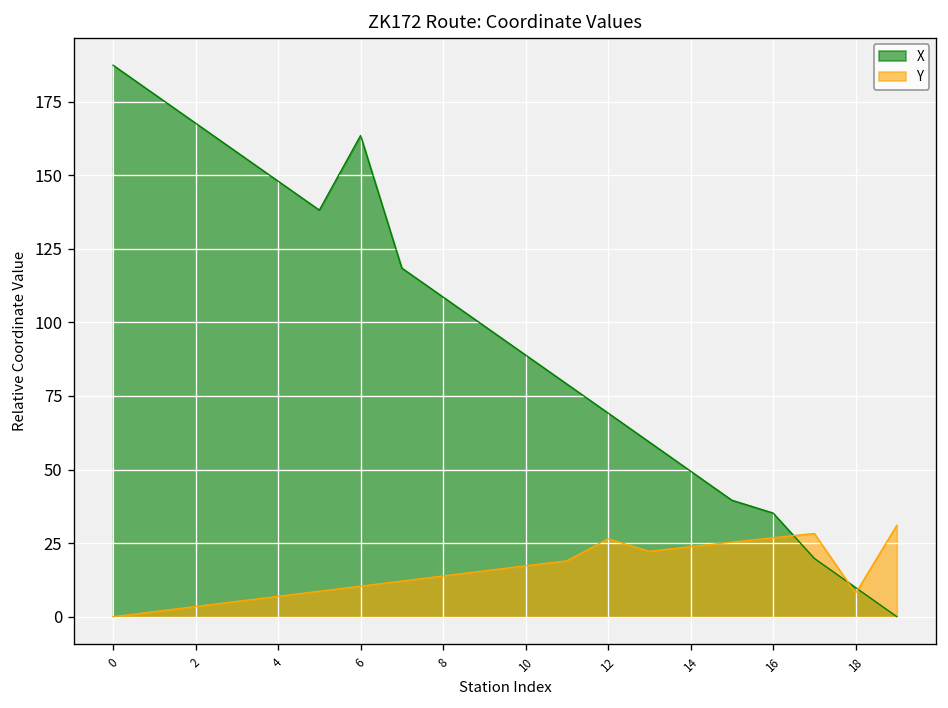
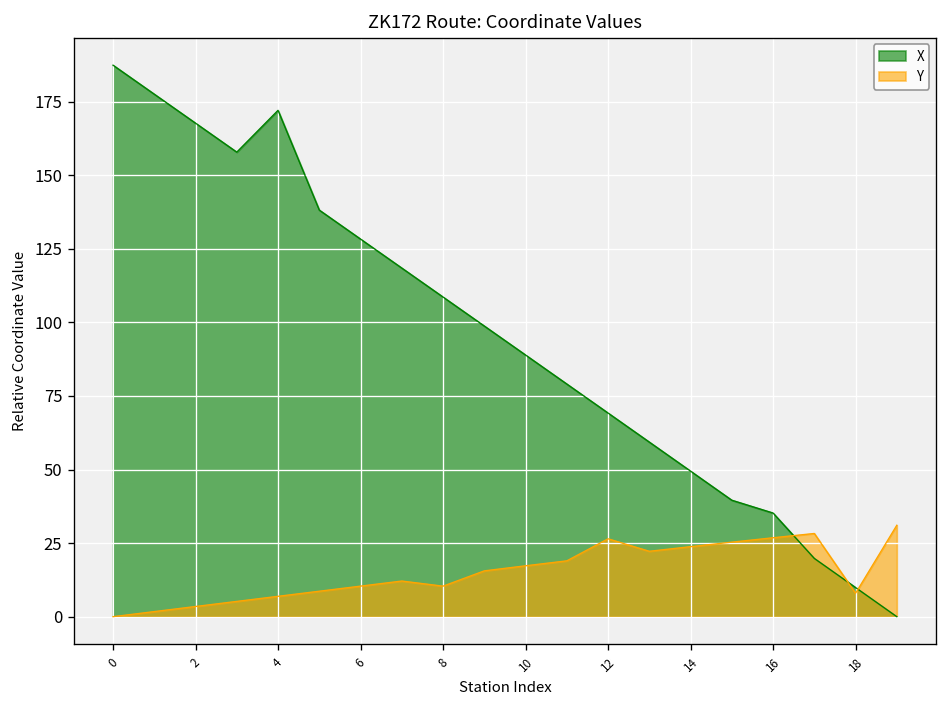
  {
    "X": {
      "0": 187,
      "2": 168,
-     "4": 148,
-     "6": 164,
+     "4": 172,
+     "6": 128,
      "8": 109,
      "10": 89,
      "12": 69,
      "14": 49,
      "16": 35,
      "18": 10
    },
    "Y": {
      "0": 0,
      "2": 3,
      "4": 7,
      "6": 10,
-     "8": 14,
+     "8": 10,
      "10": 17,
      "12": 26,
      "14": 24,
      "16": 27,
      "18": 8
    }
  }
